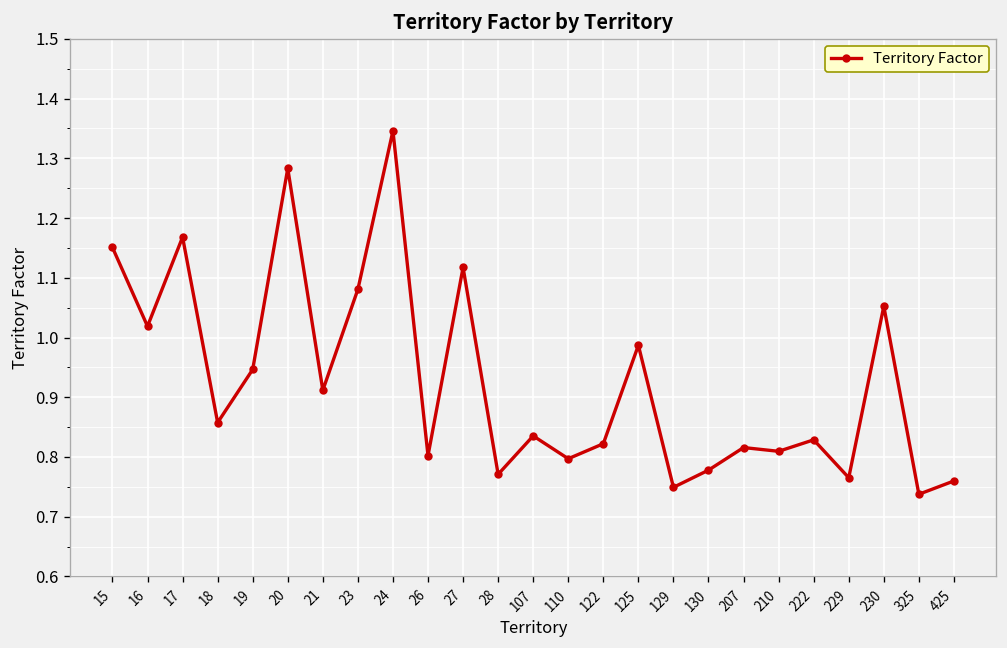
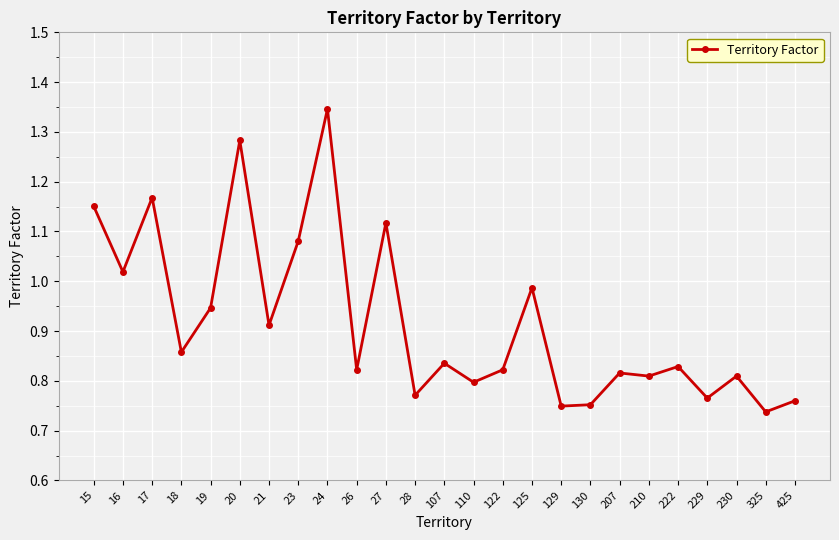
  {
    "15": 1.15,
    "16": 1.02,
    "17": 1.17,
    "18": 0.86,
    "19": 0.95,
    "20": 1.28,
    "21": 0.91,
    "23": 1.08,
    "24": 1.35,
-   "26": 0.80,
+   "26": 0.82,
    "27": 1.12,
    "28": 0.77,
    "107": 0.84,
    "110": 0.80,
    "122": 0.82,
    "125": 0.99,
    "129": 0.75,
-   "130": 0.78,
+   "130": 0.75,
    "207": 0.82,
    "210": 0.81,
    "222": 0.83,
    "229": 0.77,
-   "230": 1.05,
+   "230": 0.81,
    "325": 0.74,
    "425": 0.76
  }
